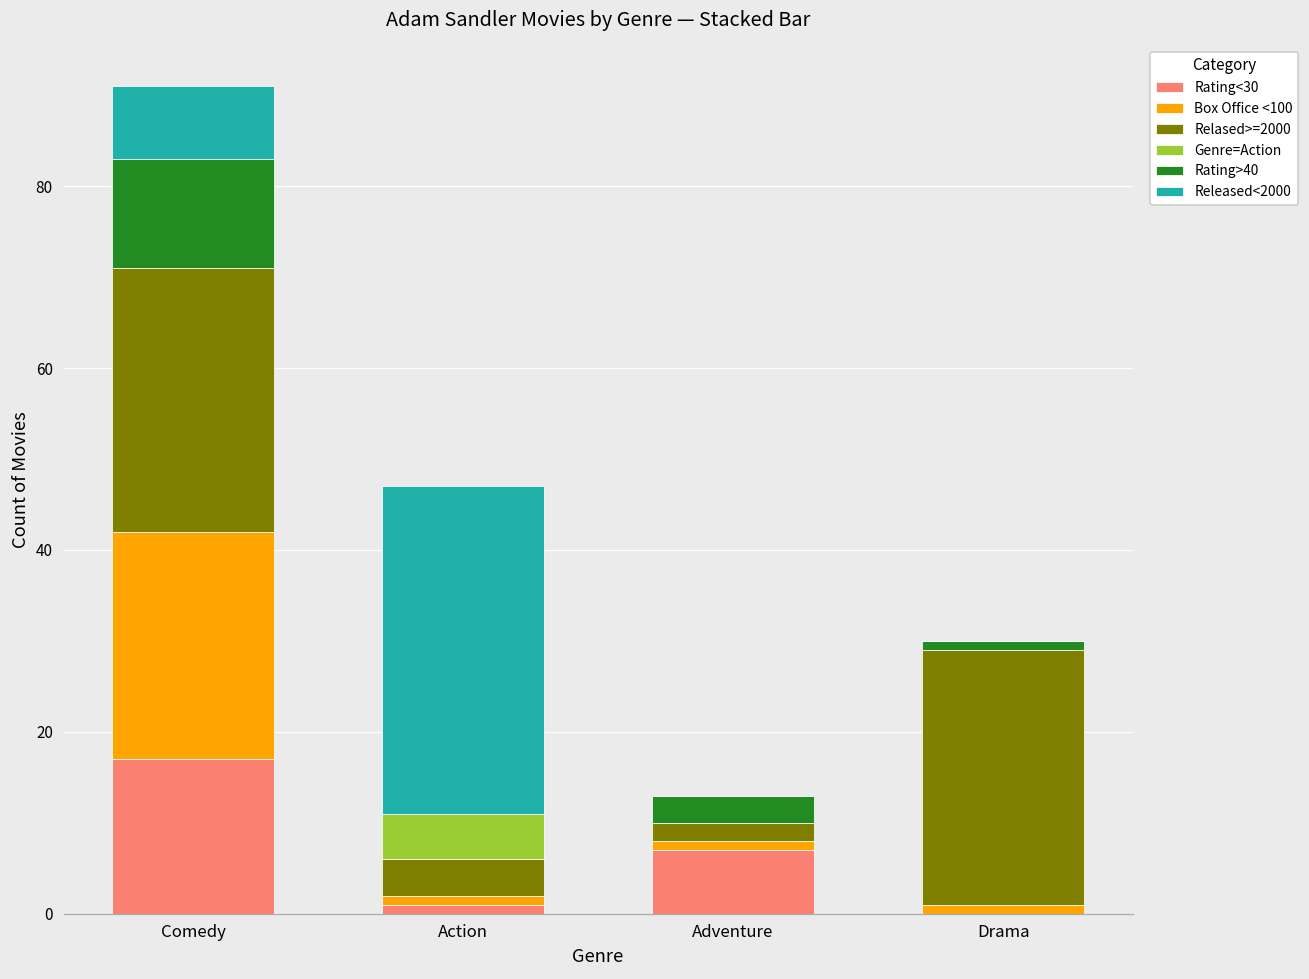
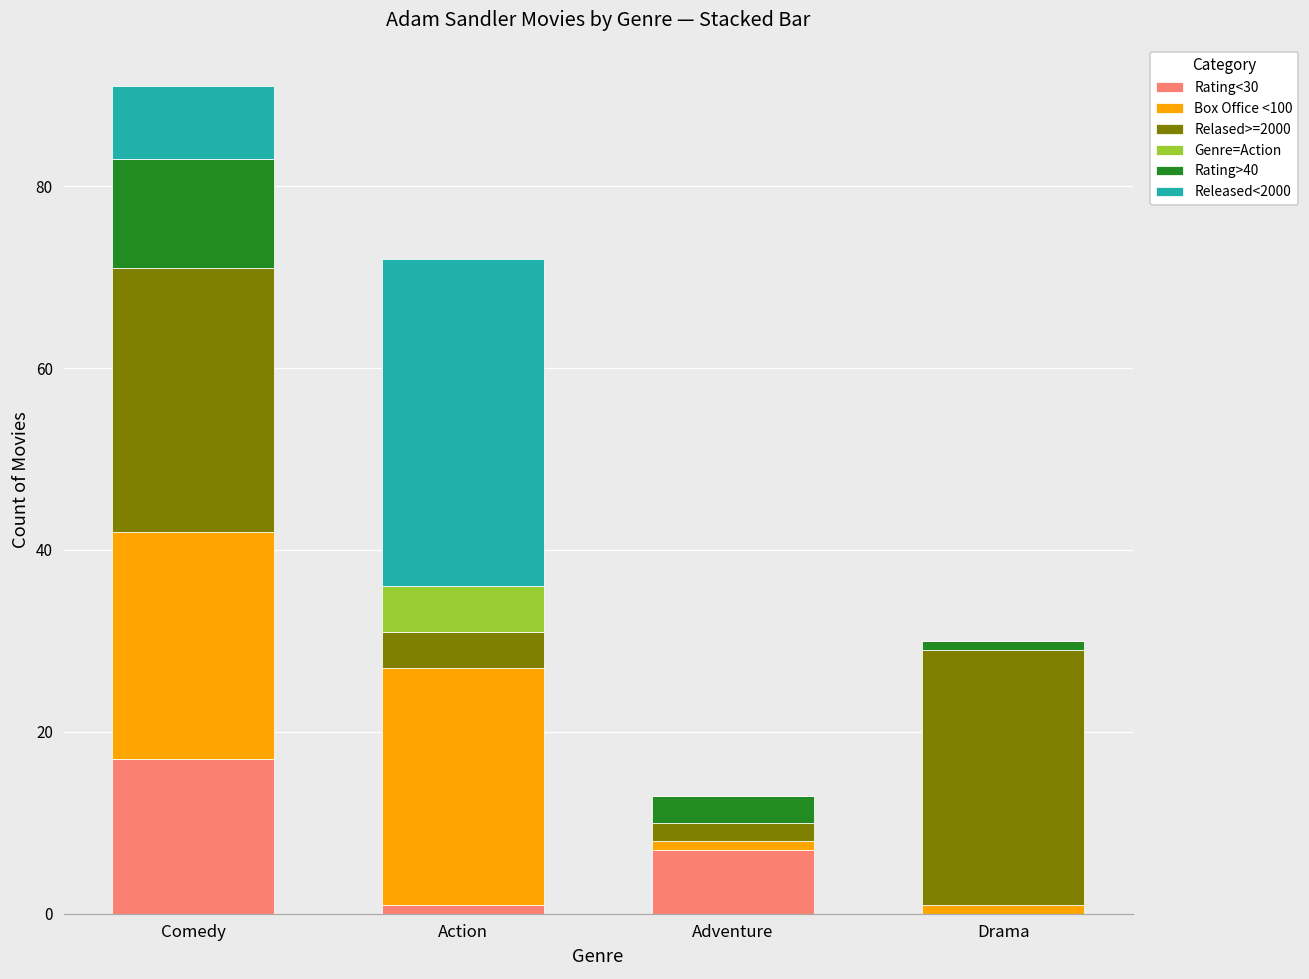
  {
    "Rating<30": {
      "Comedy": 17,
      "Action": 1,
      "Adventure": 7,
      "Drama": 0
    },
    "Box Office <100": {
      "Comedy": 25,
-     "Action": 1,
+     "Action": 26,
      "Adventure": 1,
      "Drama": 1
    },
    "Relased>=2000": {
      "Comedy": 29,
      "Action": 4,
      "Adventure": 2,
      "Drama": 28
    },
    "Genre=Action": {
      "Comedy": 0,
      "Action": 5,
      "Adventure": 0,
      "Drama": 0
    },
    "Rating>40": {
      "Comedy": 12,
      "Action": 0,
      "Adventure": 3,
      "Drama": 1
    },
    "Released<2000": {
      "Comedy": 8,
      "Action": 36,
      "Adventure": 0,
      "Drama": 0
    }
  }
